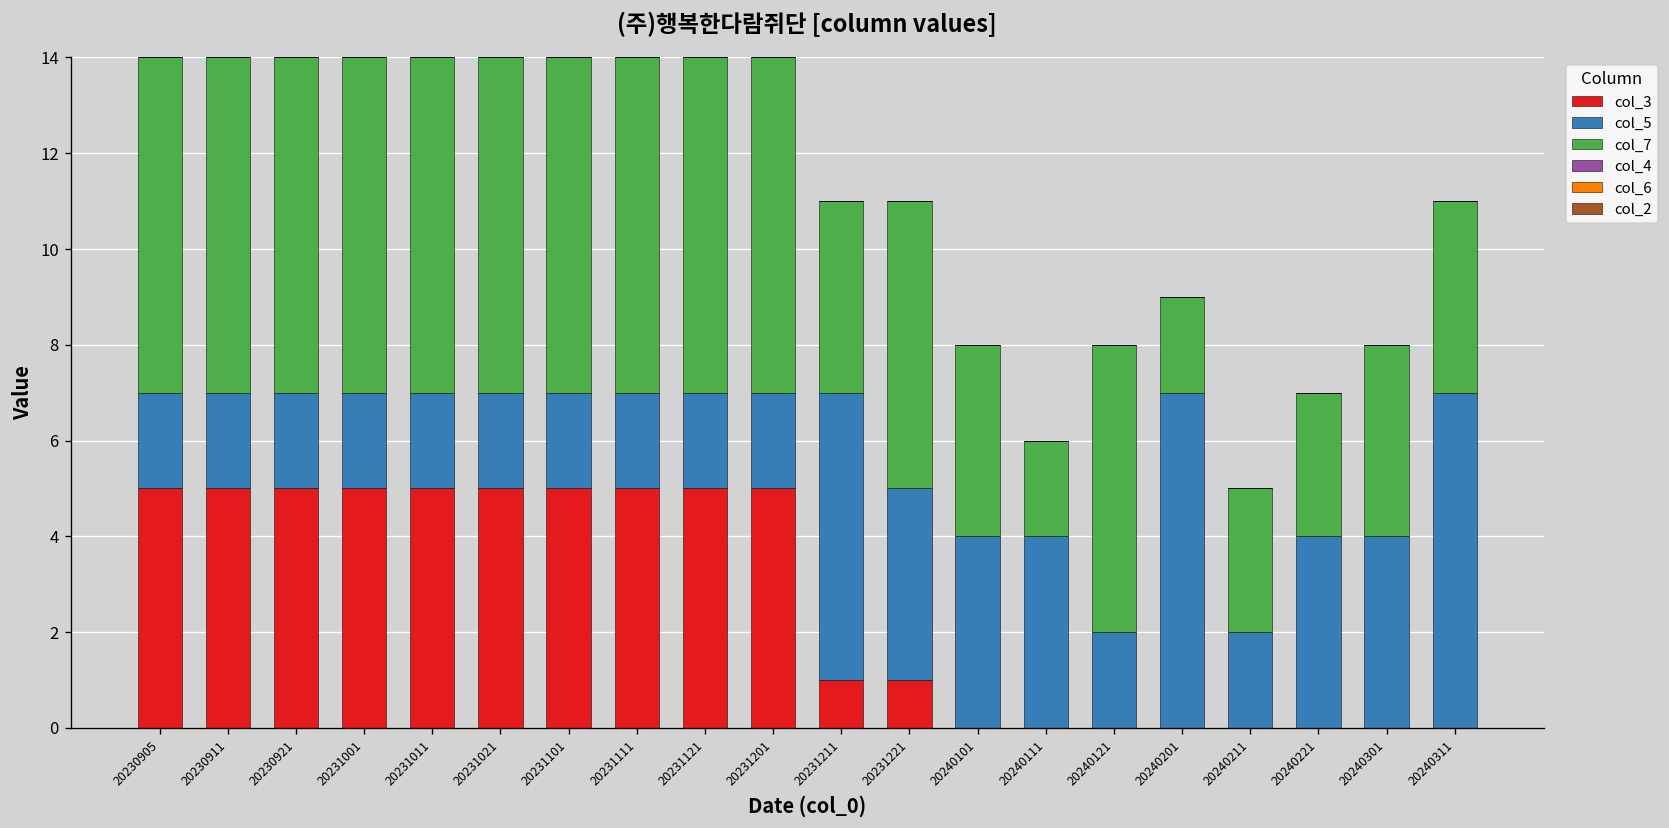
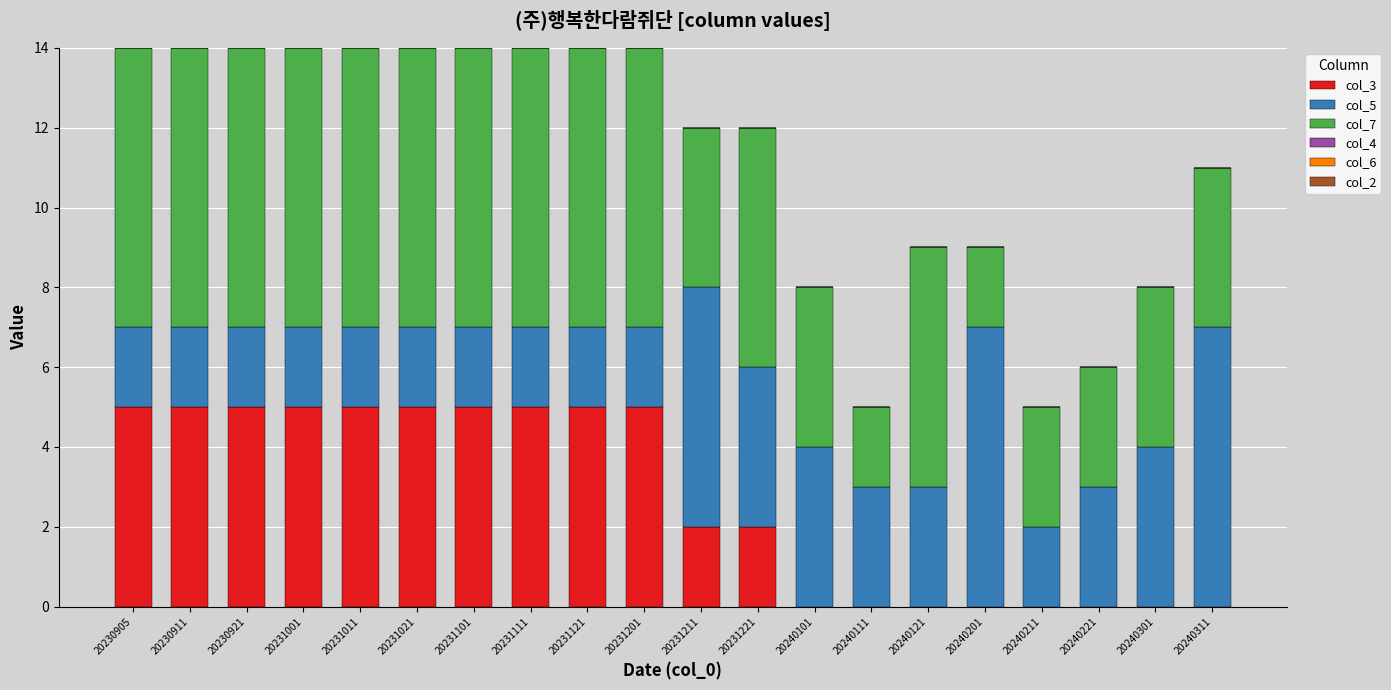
  {
    "col_3": {
      "20230905": 5,
      "20230911": 5,
      "20230921": 5,
      "20231001": 5,
      "20231011": 5,
      "20231021": 5,
      "20231101": 5,
      "20231111": 5,
      "20231121": 5,
      "20231201": 5,
-     "20231211": 1,
-     "20231221": 1,
+     "20231211": 2,
+     "20231221": 2,
      "20240101": 0,
      "20240111": 0,
      "20240121": 0,
      "20240201": 0,
      "20240211": 0,
      "20240221": 0,
      "20240301": 0,
      "20240311": 0
    },
    "col_5": {
-     "20240111": 4,
-     "20240121": 2,
-     "20240221": 4
+     "20240111": 3,
+     "20240121": 3,
+     "20240221": 3
    }
  }
